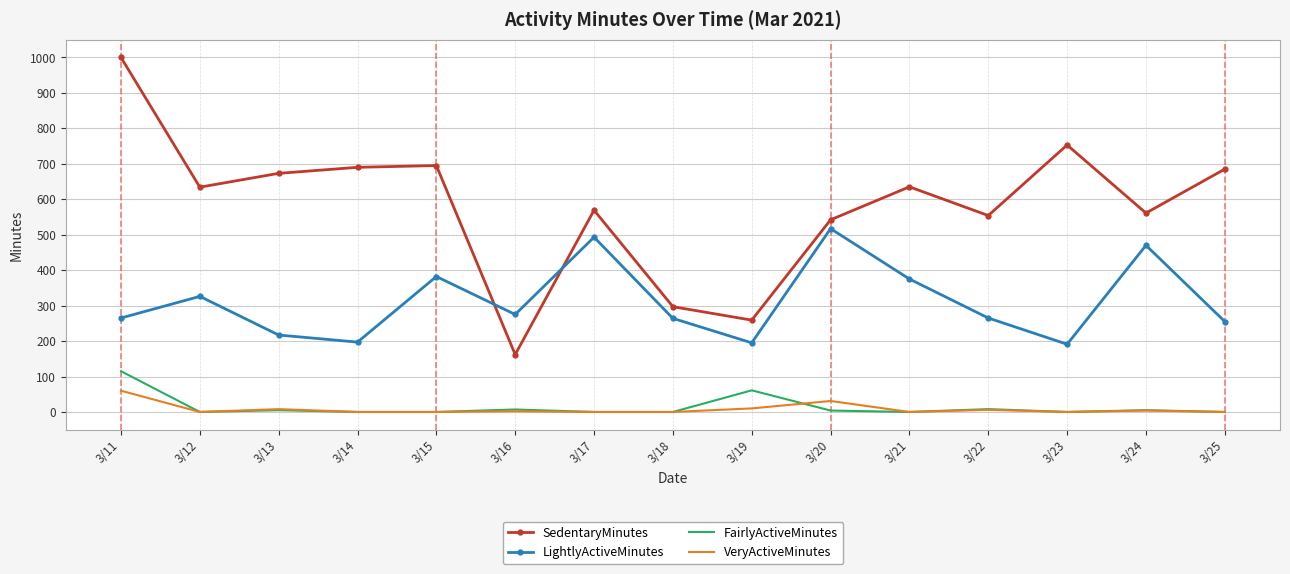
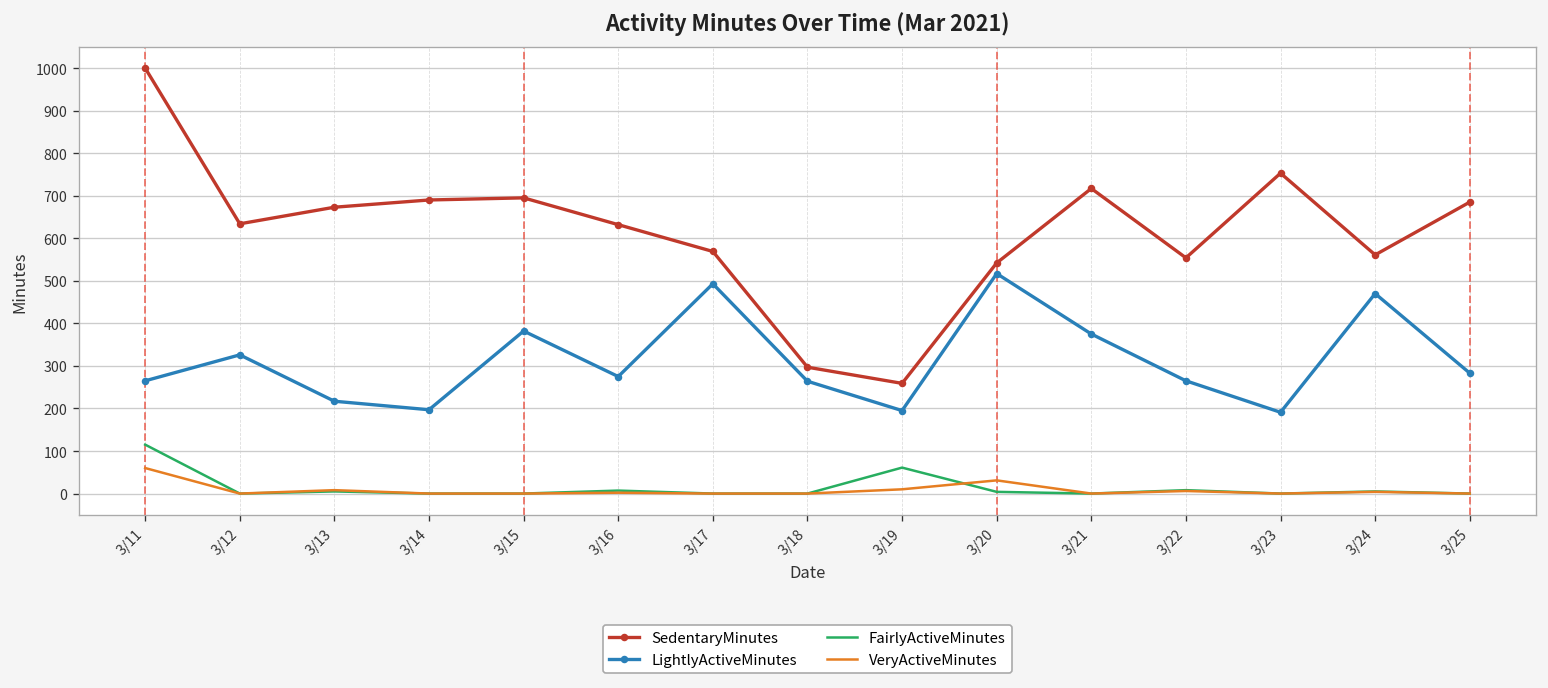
  {
    "SedentaryMinutes": {
      "3/11": 1000,
      "3/12": 630,
      "3/13": 670,
      "3/14": 690,
      "3/15": 700,
-     "3/16": 160,
+     "3/16": 630,
      "3/17": 570,
      "3/18": 300,
      "3/19": 260,
      "3/20": 540,
-     "3/21": 640,
+     "3/21": 720,
      "3/22": 550,
      "3/23": 750,
      "3/24": 560,
      "3/25": 690
    },
    "LightlyActiveMinutes": {
      "3/11": 270,
      "3/12": 330,
      "3/13": 220,
      "3/14": 200,
      "3/15": 380,
      "3/16": 280,
      "3/17": 490,
      "3/18": 260,
      "3/19": 200,
      "3/20": 520,
      "3/21": 380,
      "3/22": 270,
      "3/23": 190,
      "3/24": 470,
-     "3/25": 260
+     "3/25": 280
    },
    "FairlyActiveMinutes": {
      "3/11": 120,
      "3/19": 60,
      "3/20": 0
    },
    "VeryActiveMinutes": {
      "3/11": 60,
      "3/19": 10,
      "3/20": 30
    }
  }
